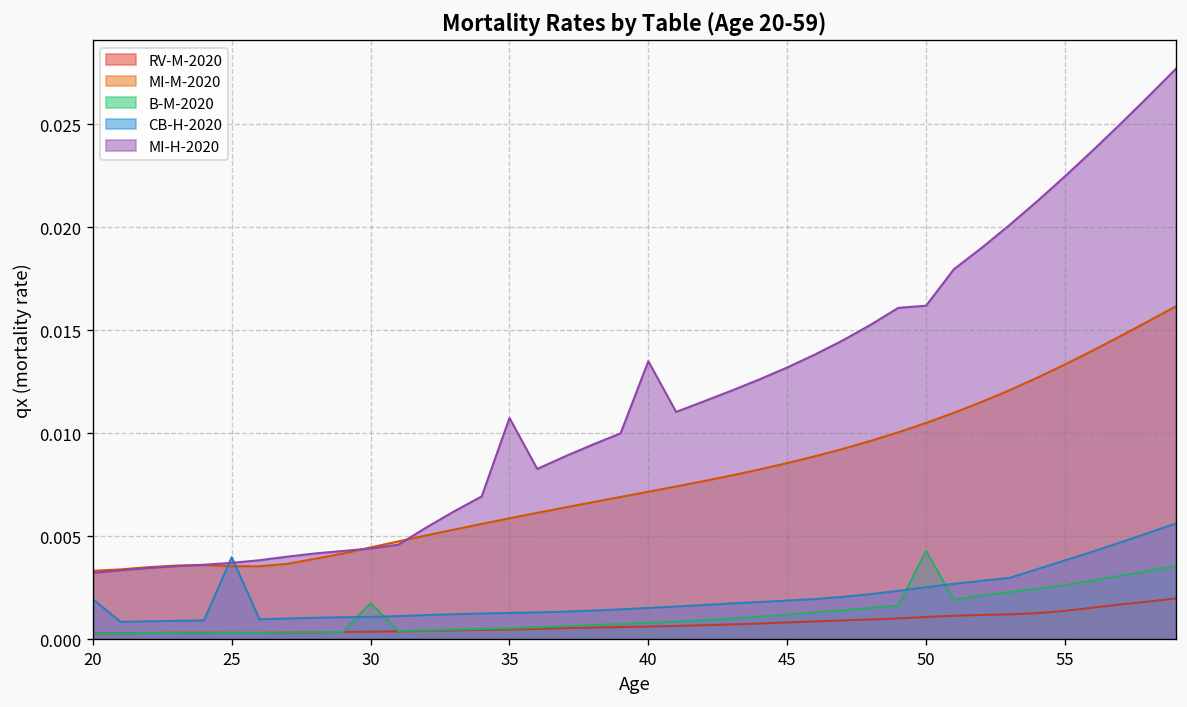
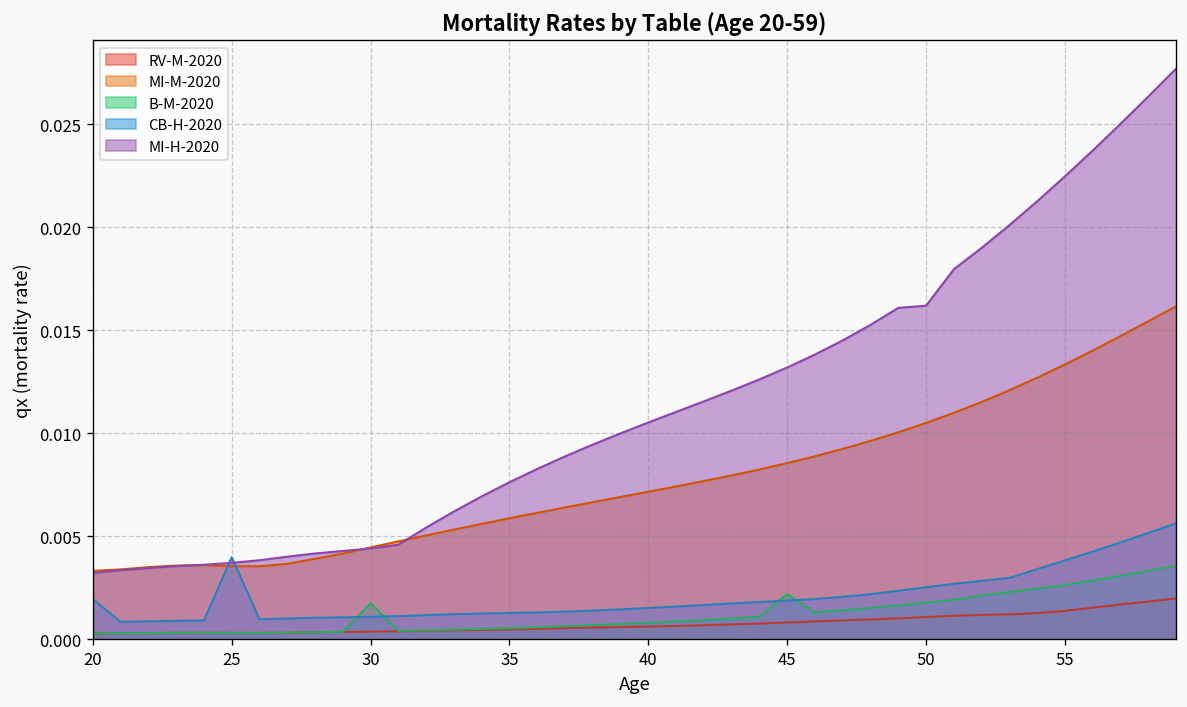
  {
    "B-M-2020": {
      "30": 0.0018,
      "40": 0.0008,
-     "45": 0.0012,
-     "50": 0.0043,
+     "45": 0.0022,
+     "50": 0.0018,
      "55": 0.0026
    },
    "CB-H-2020": {
      "20": 0.0020,
      "25": 0.0040,
      "30": 0.0011,
      "35": 0.0013,
      "40": 0.0015,
      "45": 0.0019,
      "50": 0.0025,
      "55": 0.0038
    },
    "MI-H-2020": {
      "25": 0.0037,
-     "35": 0.0107,
-     "40": 0.0135,
+     "35": 0.0076,
+     "40": 0.0105,
      "45": 0.0132,
      "50": 0.0162,
      "55": 0.0225
    }
  }
